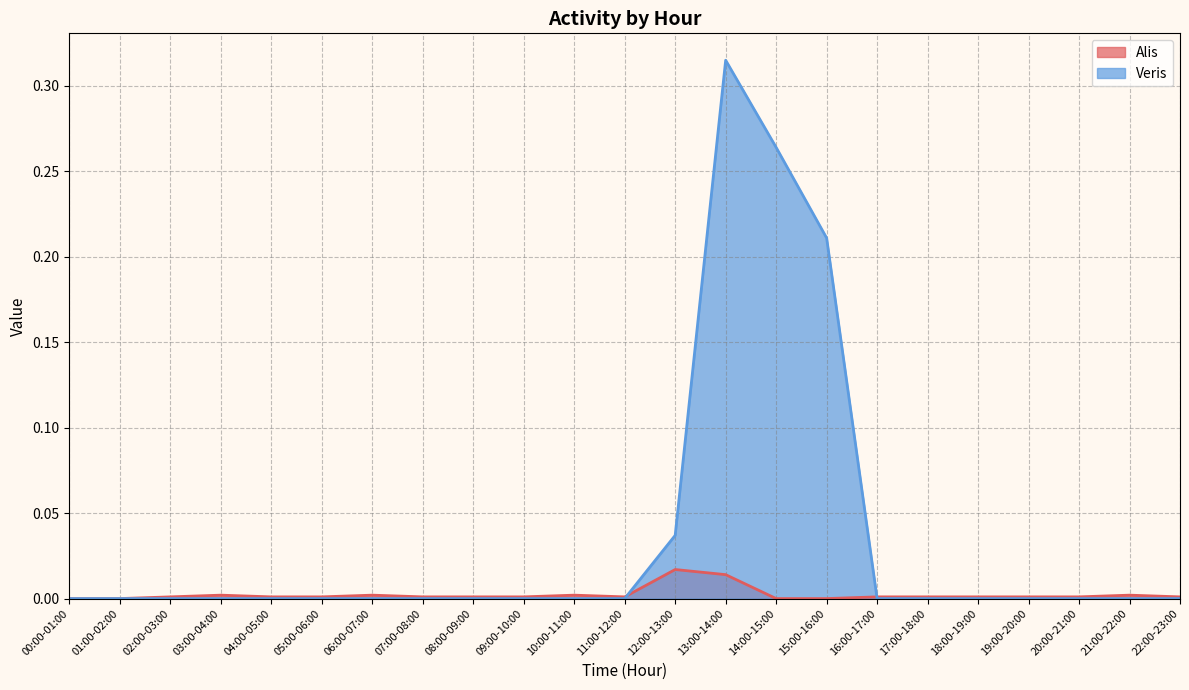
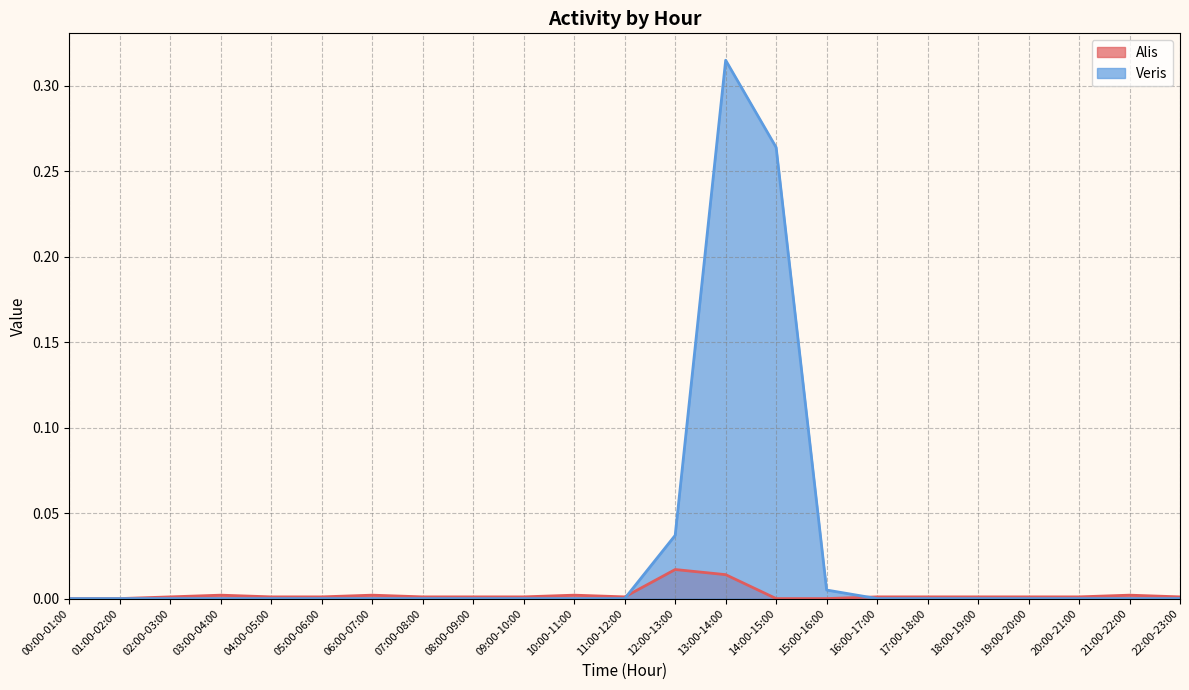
  {
    "Alis": {
      "03:00-04:00": 0.002,
      "06:00-07:00": 0.002,
      "10:00-11:00": 0.002,
      "12:00-13:00": 0.017,
      "13:00-14:00": 0.014,
      "14:00-15:00": 0.000,
      "15:00-16:00": 0.000,
      "21:00-22:00": 0.002
    },
    "Veris": {
      "03:00-04:00": 0.000,
      "06:00-07:00": 0.000,
      "10:00-11:00": 0.000,
      "12:00-13:00": 0.037,
      "13:00-14:00": 0.315,
      "14:00-15:00": 0.264,
-     "15:00-16:00": 0.211,
+     "15:00-16:00": 0.005,
      "21:00-22:00": 0.000
    }
  }
